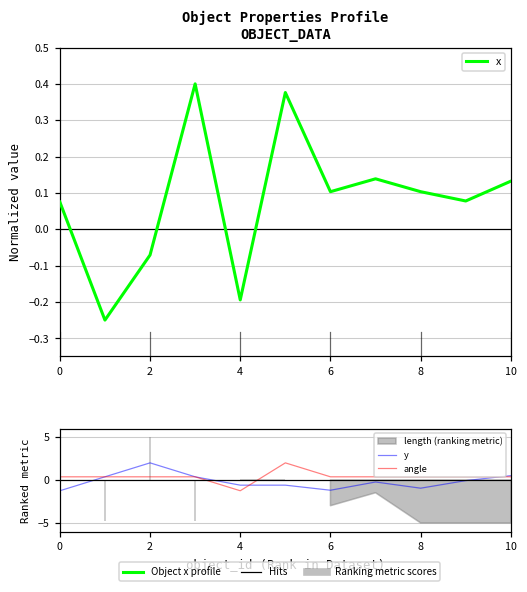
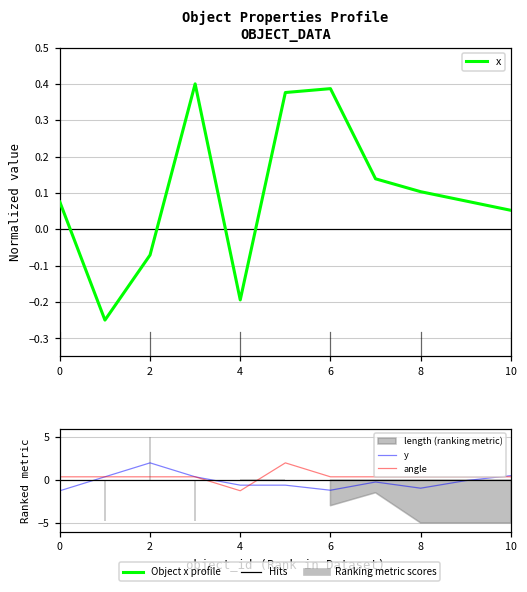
  {
    "Object Properties Profile OBJECT_DATA": {
      "0": 0.08,
      "2": -0.07,
      "4": -0.19,
-     "6": 0.10,
+     "6": 0.39,
      "8": 0.10,
-     "10": 0.13
+     "10": 0.05
    }
  }
